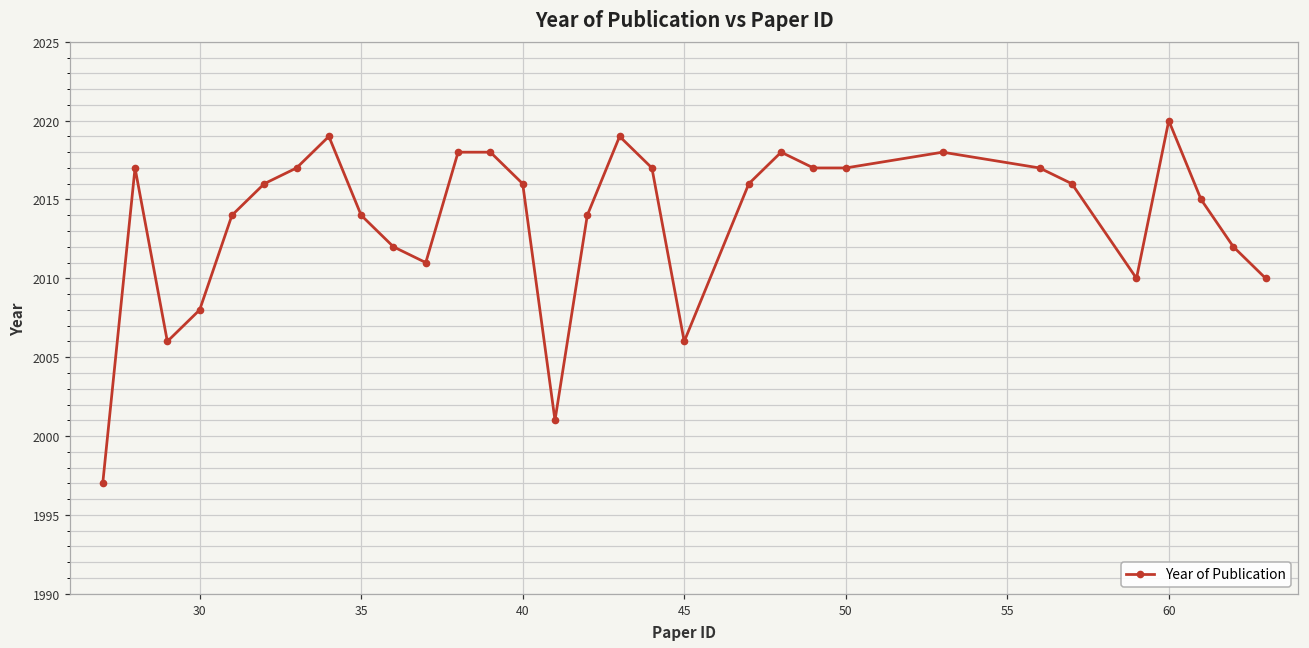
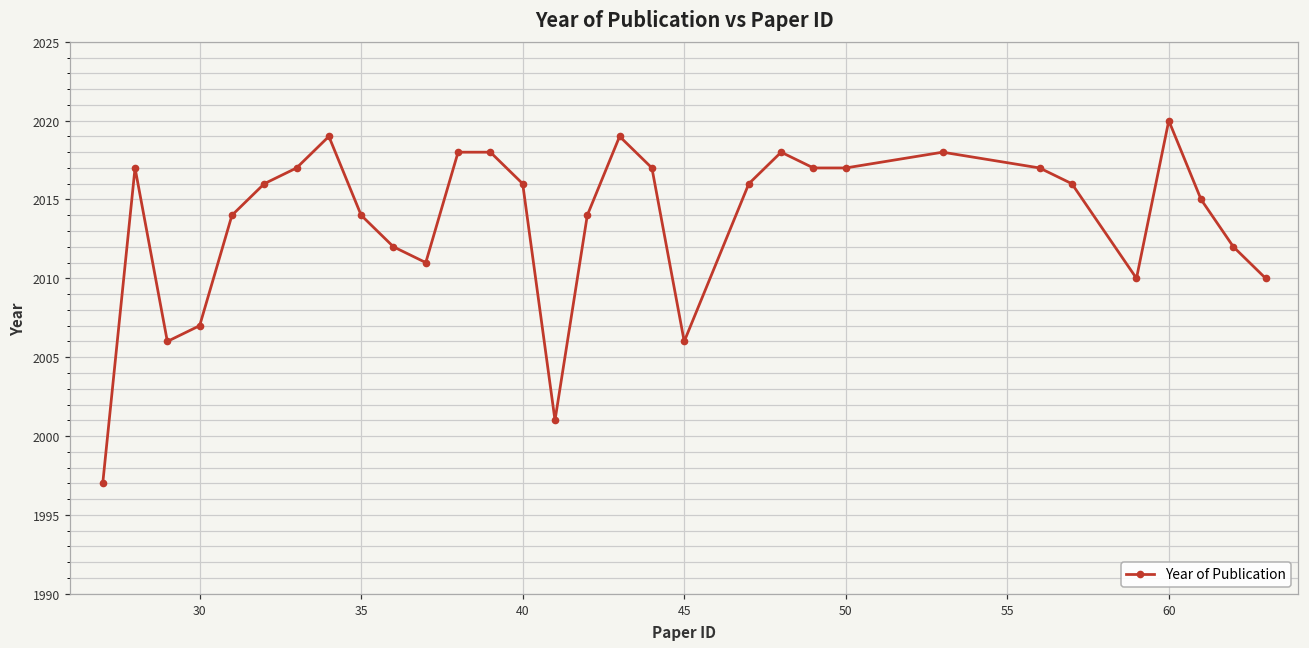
  {
-   "30": 2008,
+   "30": 2007,
    "35": 2014,
    "40": 2016,
    "45": 2006,
    "50": 2017,
    "60": 2020
  }
